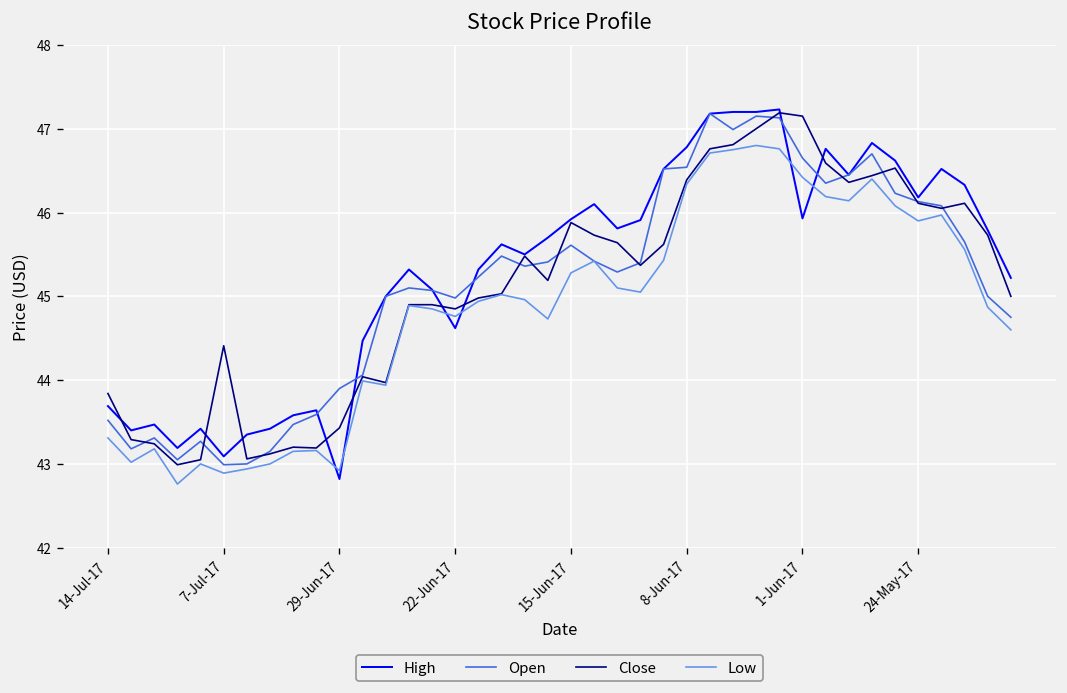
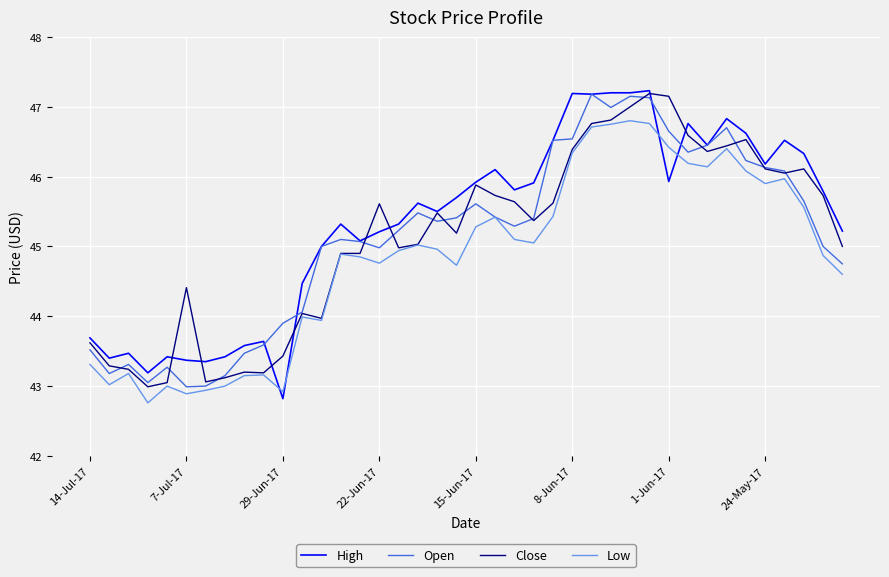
  {
    "High": {
      "14-Jul-17": 43.7,
-     "7-Jul-17": 43.1,
+     "7-Jul-17": 43.4,
      "29-Jun-17": 42.8,
-     "22-Jun-17": 44.6,
+     "22-Jun-17": 45.2,
      "15-Jun-17": 45.9,
-     "8-Jun-17": 46.8,
+     "8-Jun-17": 47.2,
      "1-Jun-17": 45.9,
      "24-May-17": 46.2
    },
    "Close": {
-     "14-Jul-17": 43.8,
+     "14-Jul-17": 43.6,
      "7-Jul-17": 44.4,
      "29-Jun-17": 43.4,
-     "22-Jun-17": 44.9,
+     "22-Jun-17": 45.6,
      "15-Jun-17": 45.9,
      "8-Jun-17": 46.4,
      "1-Jun-17": 47.2
    }
  }
